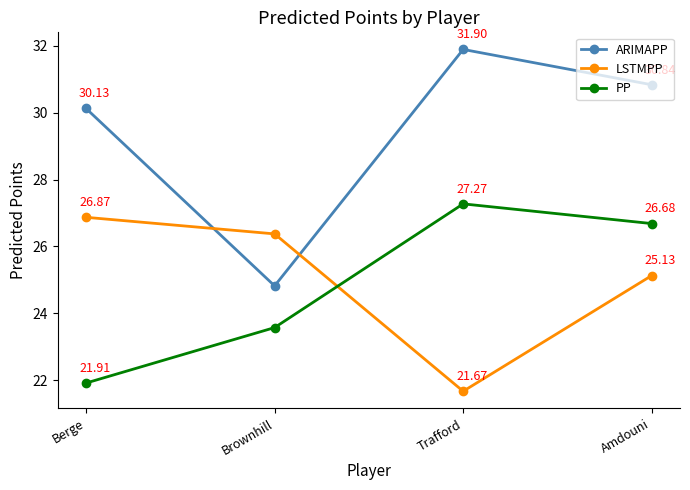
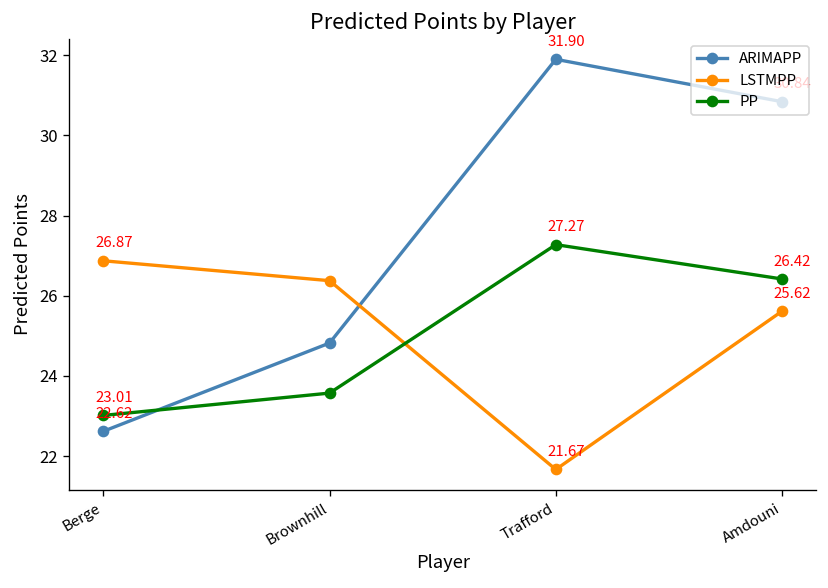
  {
    "ARIMAPP": {
-     "Berge": 30.13,
+     "Berge": 22.62,
      "Trafford": 31.90
    },
    "LSTMPP": {
      "Berge": 26.87,
      "Trafford": 21.67,
-     "Amdouni": 25.13
+     "Amdouni": 25.62
    },
    "PP": {
-     "Berge": 21.91,
+     "Berge": 23.01,
      "Trafford": 27.27,
-     "Amdouni": 26.68
+     "Amdouni": 26.42
    }
  }
